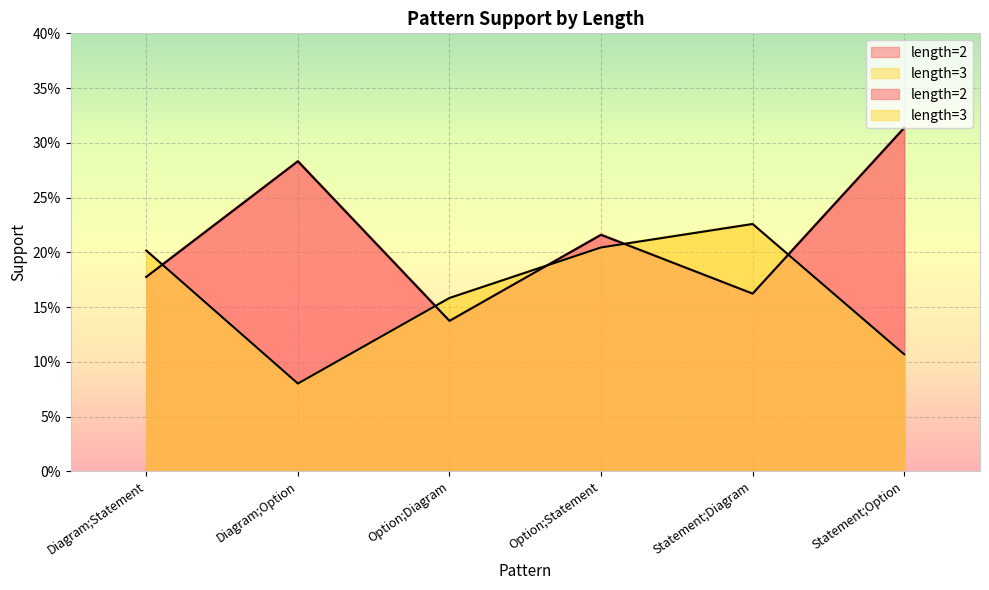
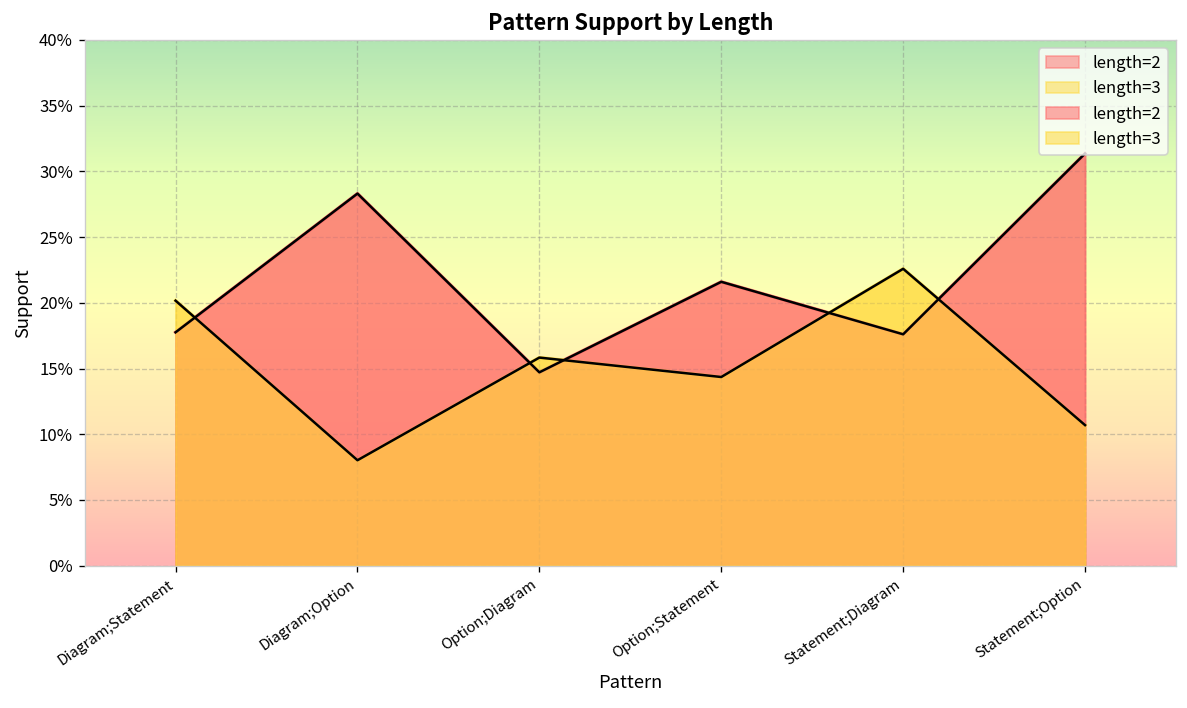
  {
    "length=2": {
      "Diagram;Statement": "17.8%",
      "Diagram;Option": "28.3%",
-     "Option;Diagram": "13.7%",
+     "Option;Diagram": "14.7%",
      "Option;Statement": "21.6%",
-     "Statement;Diagram": "16.2%"
+     "Statement;Diagram": "17.6%"
    },
    "length=3": {
      "Diagram;Statement": "20.2%",
      "Diagram;Option": "8.0%",
      "Option;Diagram": "15.8%",
-     "Option;Statement": "20.5%",
+     "Option;Statement": "14.4%",
      "Statement;Diagram": "22.6%",
      "Statement;Option": "10.7%"
    }
  }
